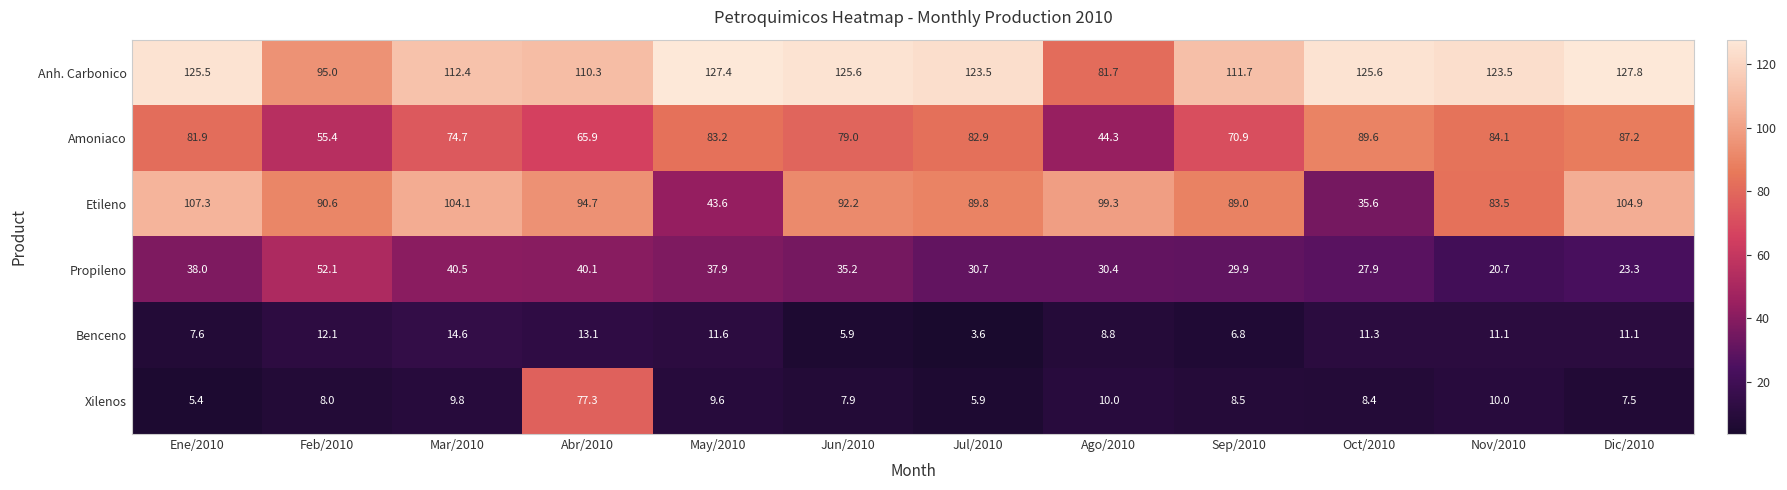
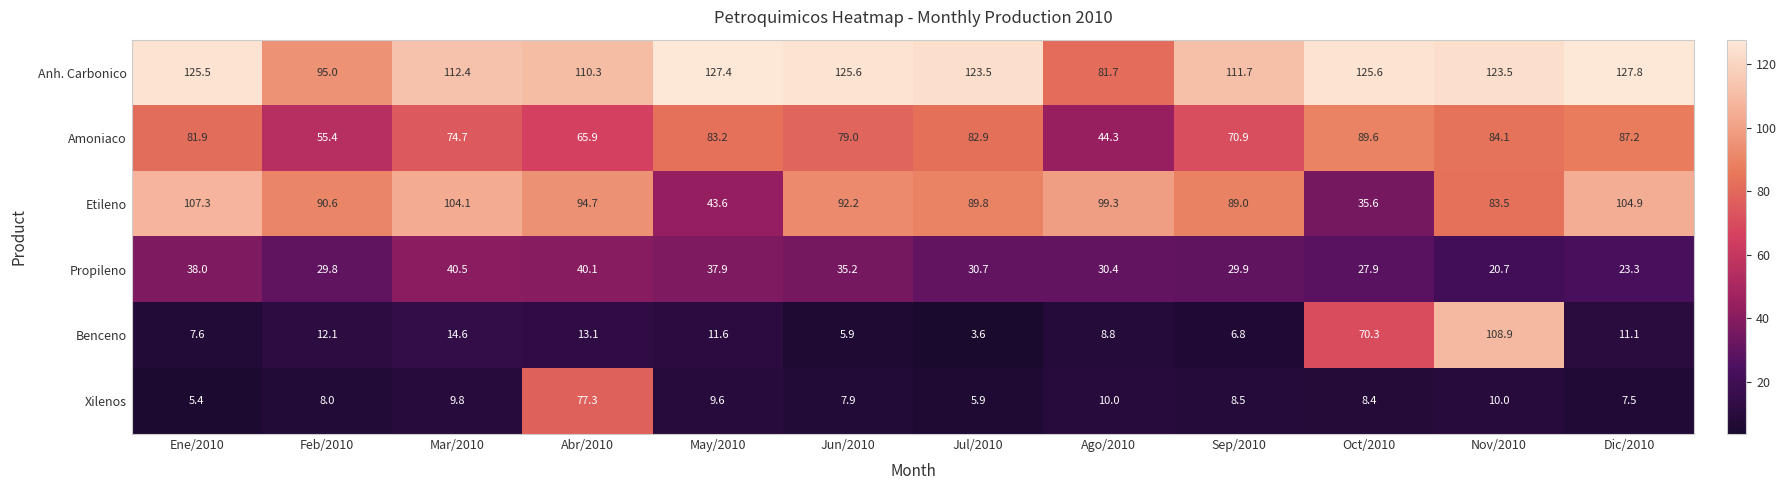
  {
    "Anh. Carbonico": {
      "Ene/2010": 125.5,
      "Feb/2010": 95.0,
      "Mar/2010": 112.4,
      "Abr/2010": 110.3,
      "May/2010": 127.4,
      "Jun/2010": 125.6,
      "Jul/2010": 123.5,
      "Ago/2010": 81.7,
      "Sep/2010": 111.7,
      "Oct/2010": 125.6,
      "Nov/2010": 123.5,
      "Dic/2010": 127.8
    },
    "Amoniaco": {
      "Ene/2010": 81.9,
      "Feb/2010": 55.4,
      "Mar/2010": 74.7,
      "Abr/2010": 65.9,
      "May/2010": 83.2,
      "Jun/2010": 79.0,
      "Jul/2010": 82.9,
      "Ago/2010": 44.3,
      "Sep/2010": 70.9,
      "Oct/2010": 89.6,
      "Nov/2010": 84.1,
      "Dic/2010": 87.2
    },
    "Etileno": {
      "Ene/2010": 107.3,
      "Feb/2010": 90.6,
      "Mar/2010": 104.1,
      "Abr/2010": 94.7,
      "May/2010": 43.6,
      "Jun/2010": 92.2,
      "Jul/2010": 89.8,
      "Ago/2010": 99.3,
      "Sep/2010": 89.0,
      "Oct/2010": 35.6,
      "Nov/2010": 83.5,
      "Dic/2010": 104.9
    },
    "Propileno": {
      "Ene/2010": 38.0,
-     "Feb/2010": 52.1,
+     "Feb/2010": 29.8,
      "Mar/2010": 40.5,
      "Abr/2010": 40.1,
      "May/2010": 37.9,
      "Jun/2010": 35.2,
      "Jul/2010": 30.7,
      "Ago/2010": 30.4,
      "Sep/2010": 29.9,
      "Oct/2010": 27.9,
      "Nov/2010": 20.7,
      "Dic/2010": 23.3
    },
    "Benceno": {
      "Ene/2010": 7.6,
      "Feb/2010": 12.1,
      "Mar/2010": 14.6,
      "Abr/2010": 13.1,
      "May/2010": 11.6,
      "Jun/2010": 5.9,
      "Jul/2010": 3.6,
      "Ago/2010": 8.8,
      "Sep/2010": 6.8,
-     "Oct/2010": 11.3,
-     "Nov/2010": 11.1,
+     "Oct/2010": 70.3,
+     "Nov/2010": 108.9,
      "Dic/2010": 11.1
    },
    "Xilenos": {
      "Ene/2010": 5.4,
      "Feb/2010": 8.0,
      "Mar/2010": 9.8,
      "Abr/2010": 77.3,
      "May/2010": 9.6,
      "Jun/2010": 7.9,
      "Jul/2010": 5.9,
      "Ago/2010": 10.0,
      "Sep/2010": 8.5,
      "Oct/2010": 8.4,
      "Nov/2010": 10.0,
      "Dic/2010": 7.5
    }
  }
